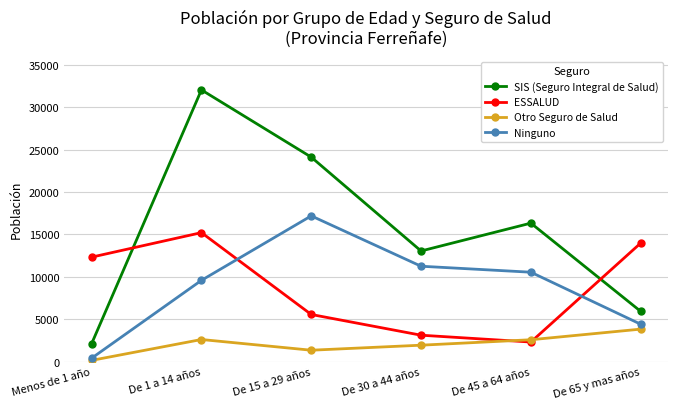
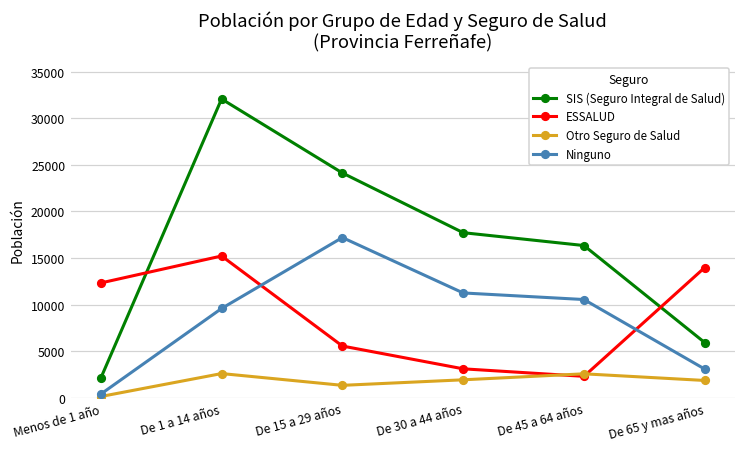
  {
    "SIS (Seguro Integral de Salud)": {
      "Menos de 1 año": 2000,
      "De 1 a 14 años": 32000,
      "De 15 a 29 años": 24000,
-     "De 30 a 44 años": 13000,
+     "De 30 a 44 años": 18000,
      "De 45 a 64 años": 16000,
      "De 65 y mas años": 6000
    },
    "ESSALUD": {
      "Menos de 1 año": 12000,
      "De 1 a 14 años": 15000,
      "De 15 a 29 años": 6000,
      "De 30 a 44 años": 3000,
      "De 65 y mas años": 14000
    },
    "Otro Seguro de Salud": {
      "De 1 a 14 años": 3000,
      "De 15 a 29 años": 1000,
      "De 30 a 44 años": 2000,
-     "De 65 y mas años": 4000
+     "De 65 y mas años": 2000
    },
    "Ninguno": {
      "De 1 a 14 años": 10000,
      "De 15 a 29 años": 17000,
      "De 30 a 44 años": 11000,
      "De 45 a 64 años": 11000,
-     "De 65 y mas años": 4000
+     "De 65 y mas años": 3000
    }
  }
